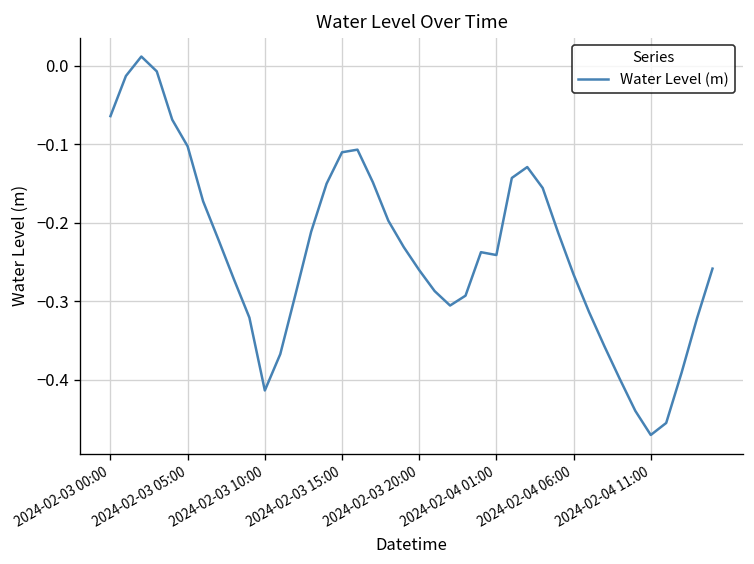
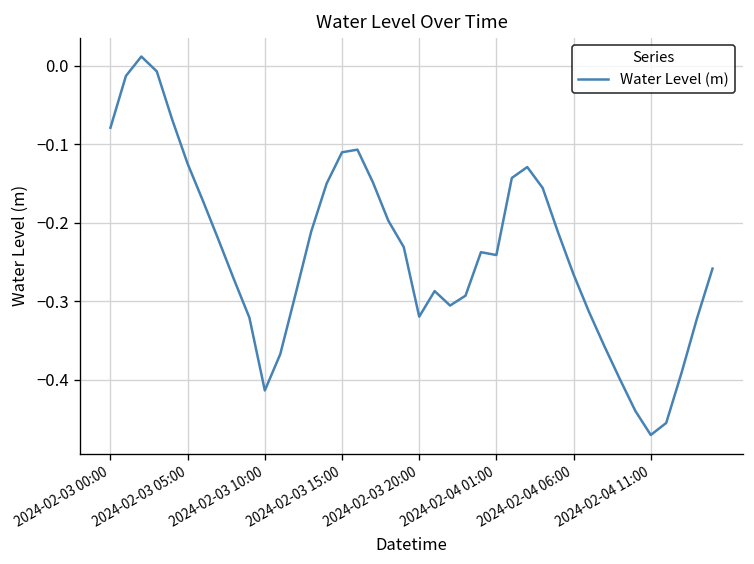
  {
-   "2024-02-03 00:00": -0.06,
-   "2024-02-03 05:00": -0.10,
+   "2024-02-03 00:00": -0.08,
+   "2024-02-03 05:00": -0.12,
    "2024-02-03 10:00": -0.41,
    "2024-02-03 15:00": -0.11,
-   "2024-02-03 20:00": -0.26,
+   "2024-02-03 20:00": -0.32,
    "2024-02-04 01:00": -0.24,
    "2024-02-04 06:00": -0.27,
    "2024-02-04 11:00": -0.47
  }
